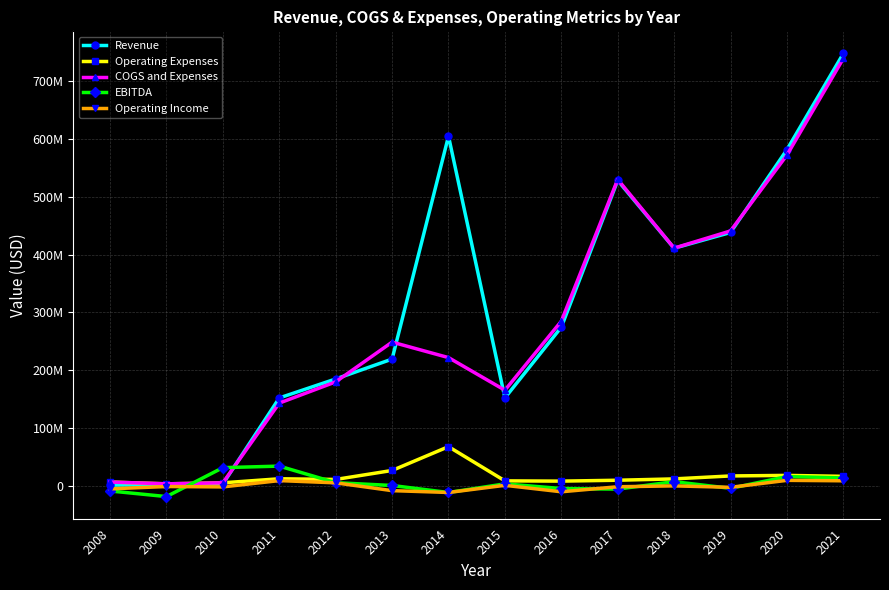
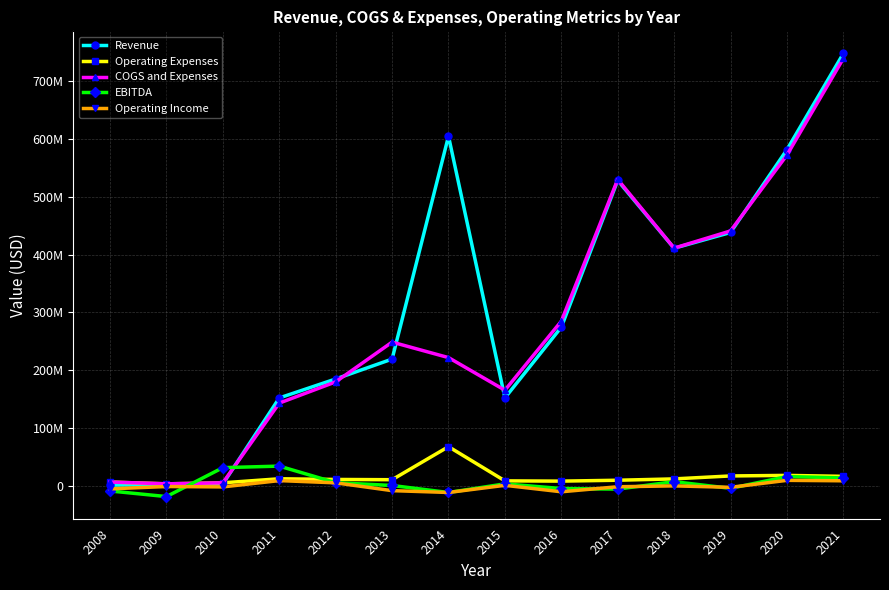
  {
    "Revenue": {
      "2008": 0,
      "2011": 150000000,
      "2012": 180000000,
      "2013": 220000000,
      "2014": 610000000,
      "2015": 150000000,
      "2016": 270000000,
      "2020": 580000000,
      "2021": 750000000
    },
    "Operating Expenses": {
      "2012": 10000000,
-     "2013": 30000000,
+     "2013": 10000000,
      "2014": 70000000,
      "2015": 10000000,
      "2016": 10000000,
      "2017": 10000000,
      "2018": 10000000,
      "2019": 20000000
    },
    "COGS and Expenses": {
      "2011": 140000000,
      "2012": 180000000,
      "2013": 250000000,
      "2014": 220000000,
      "2015": 170000000,
      "2016": 280000000,
      "2020": 570000000,
      "2021": 740000000
    },
    "EBITDA": {
      "2009": -20000000,
      "2010": 30000000,
      "2011": 30000000,
      "2013": 0,
      "2016": 0,
      "2018": 10000000
    },
    "Operating Income": {
      "2010": 0,
      "2013": -10000000,
      "2016": -10000000,
      "2018": 0,
      "2020": 10000000,
      "2021": 10000000
    }
  }
